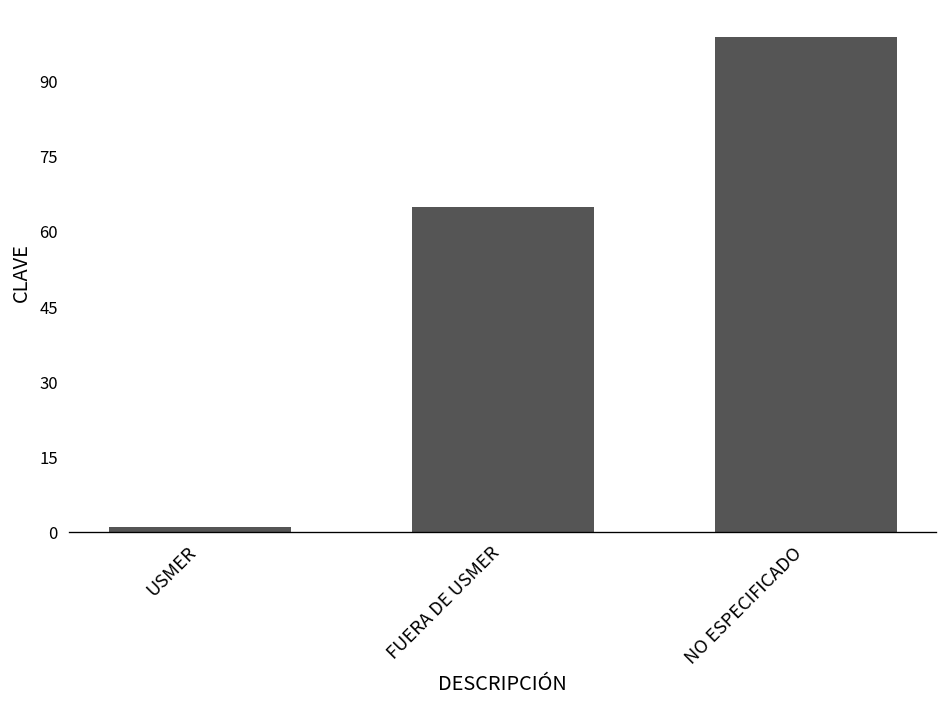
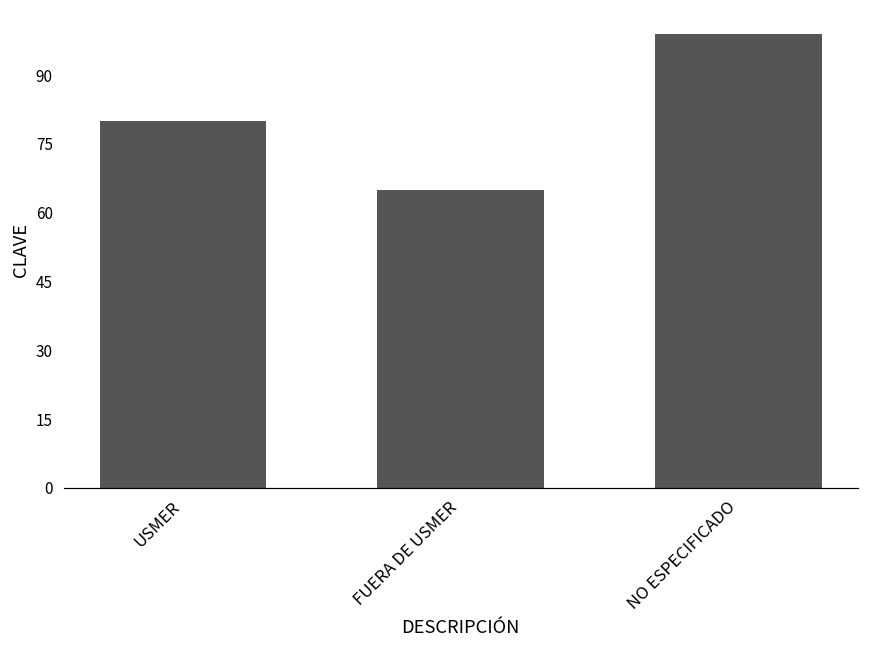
  {
-   "USMER": 1,
+   "USMER": 80,
    "FUERA DE USMER": 65,
    "NO ESPECIFICADO": 99
  }
